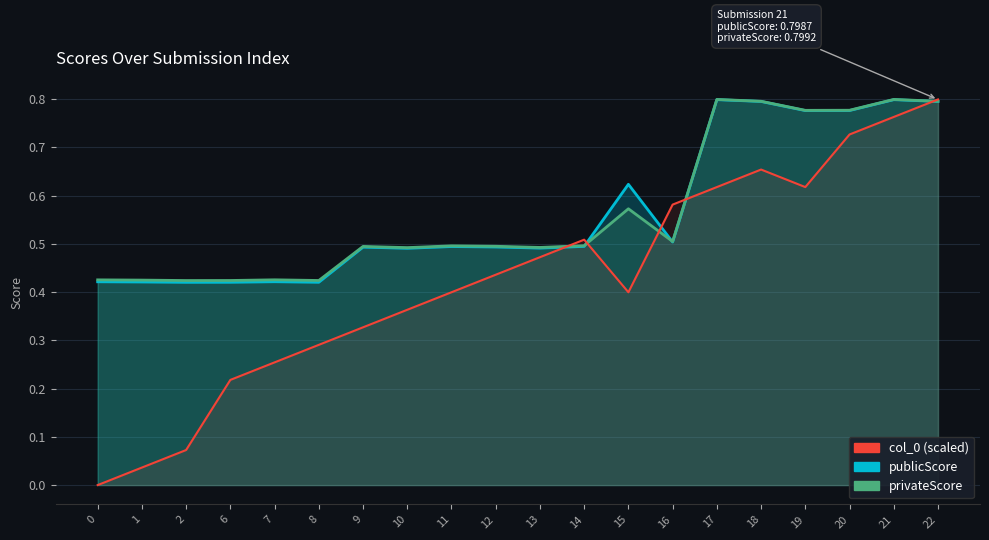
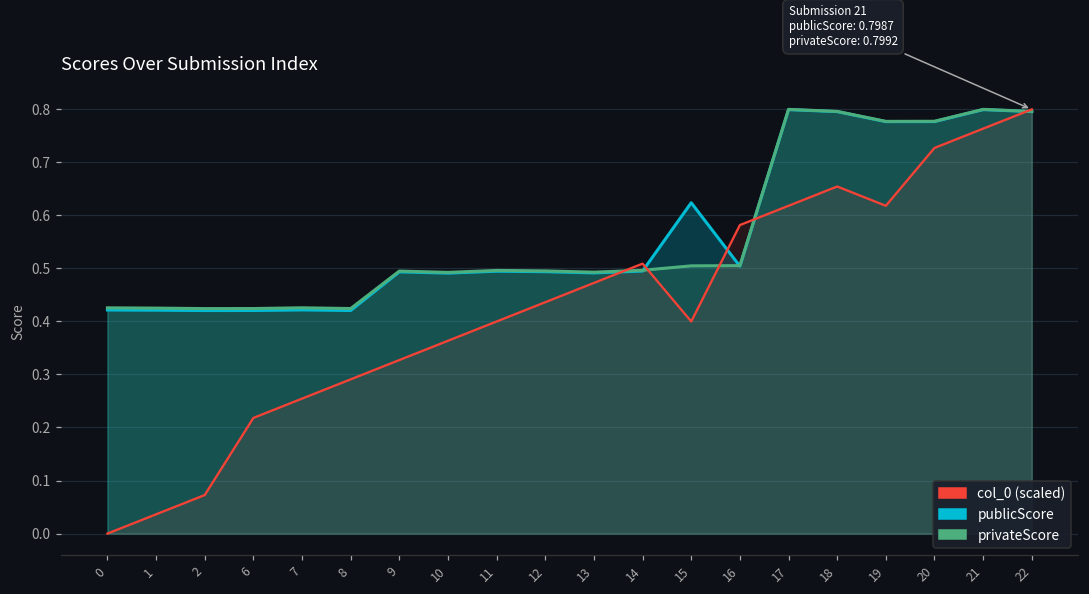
  {
    "publicScore": {
      "15": 0.62
    },
    "privateScore": {
-     "15": 0.57
+     "15": 0.50
    },
    "col_0 (scaled)": {
      "0": 0.00,
      "1": 0.04,
      "2": 0.07,
      "6": 0.22,
      "7": 0.25,
      "8": 0.29,
      "9": 0.33,
      "10": 0.36,
      "11": 0.40,
      "12": 0.44,
      "13": 0.47,
      "14": 0.51,
      "15": 0.40,
      "16": 0.58,
      "17": 0.62,
      "18": 0.65,
      "19": 0.62,
      "20": 0.73,
      "21": 0.76
    }
  }
